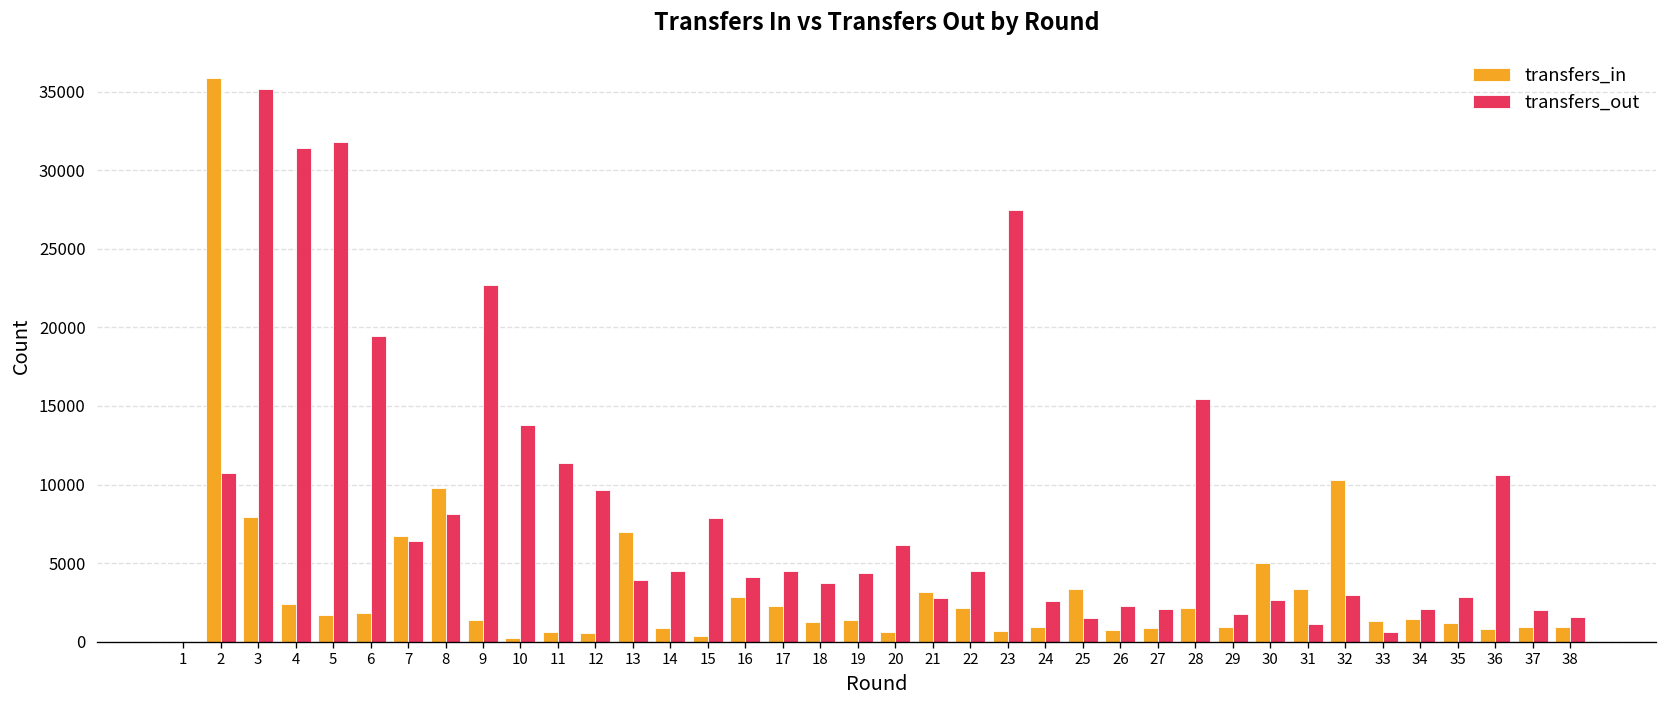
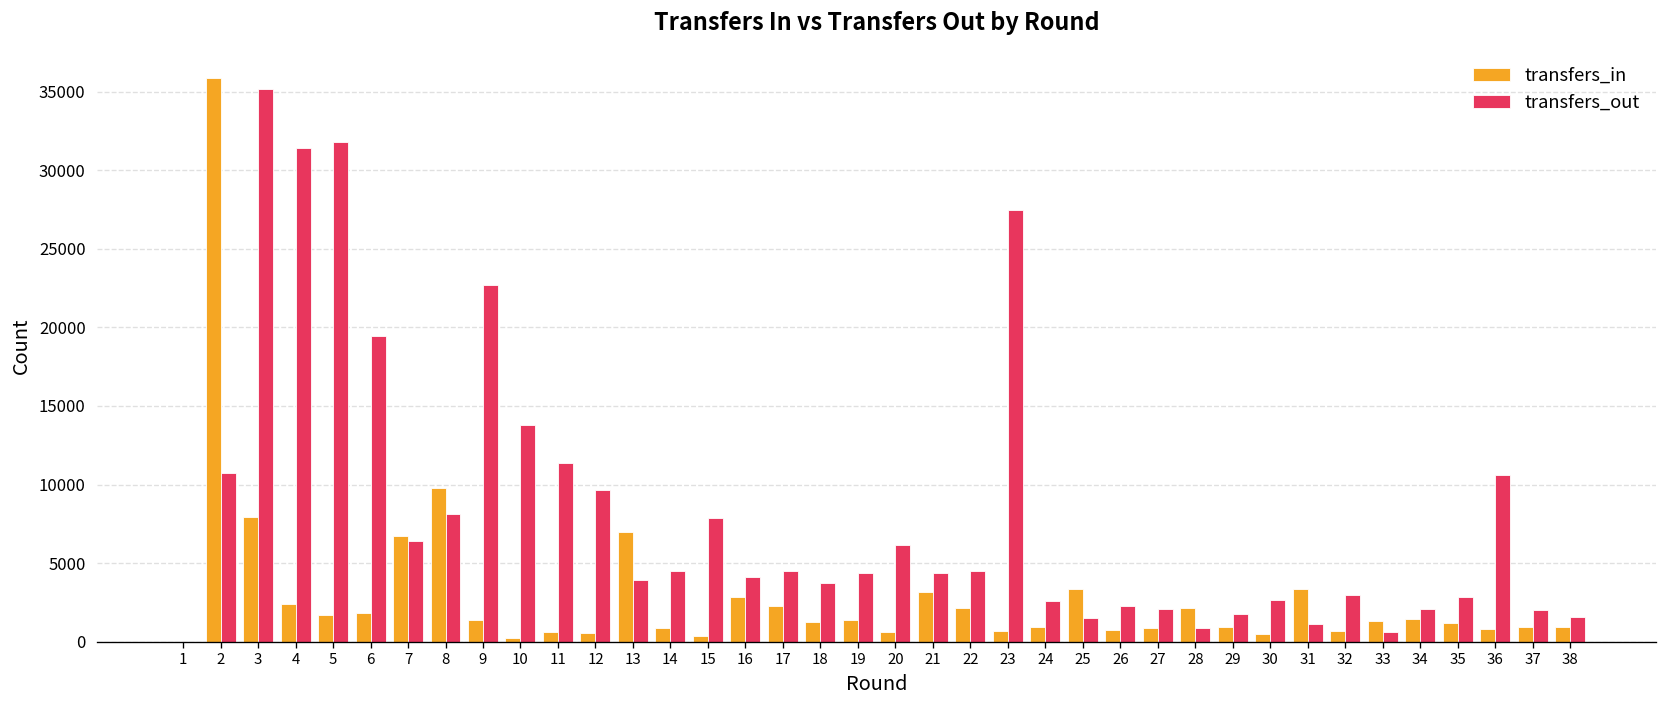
  {
    "transfers_in": {
      "1": 0,
      "2": 35900,
      "3": 7900,
      "4": 2400,
      "5": 1700,
      "6": 1800,
      "7": 6700,
      "8": 9800,
      "9": 1400,
      "10": 200,
      "11": 600,
      "12": 500,
      "13": 7000,
      "14": 900,
      "15": 400,
      "16": 2800,
      "17": 2300,
      "18": 1300,
      "19": 1400,
      "20": 600,
      "21": 3200,
      "22": 2100,
      "23": 700,
      "24": 1000,
      "25": 3300,
      "26": 800,
      "27": 900,
      "28": 2100,
      "29": 1000,
-     "30": 5000,
+     "30": 500,
      "31": 3300,
-     "32": 10300,
+     "32": 700,
      "33": 1300,
      "34": 1400,
      "35": 1200,
      "36": 800,
      "37": 1000,
      "38": 900
    },
    "transfers_out": {
      "1": 0,
      "2": 10700,
      "3": 35200,
      "4": 31400,
      "5": 31800,
      "6": 19400,
      "7": 6400,
      "8": 8200,
      "9": 22700,
      "10": 13800,
      "11": 11400,
      "12": 9600,
      "13": 4000,
      "14": 4500,
      "15": 7800,
      "16": 4100,
      "17": 4500,
      "18": 3700,
      "19": 4400,
      "20": 6100,
-     "21": 2800,
+     "21": 4400,
      "22": 4500,
      "23": 27500,
      "24": 2600,
      "25": 1500,
      "26": 2300,
      "27": 2100,
-     "28": 15500,
+     "28": 900,
      "29": 1800,
      "30": 2600,
      "31": 1200,
      "32": 3000,
      "33": 600,
      "34": 2100,
      "35": 2900,
      "36": 10600,
      "37": 2000,
      "38": 1500
    }
  }
